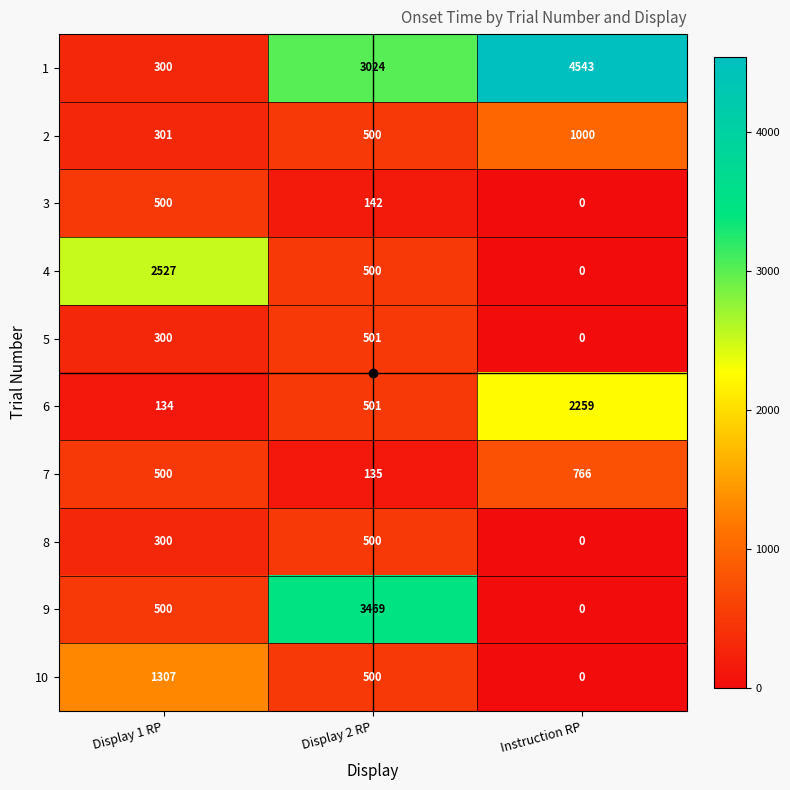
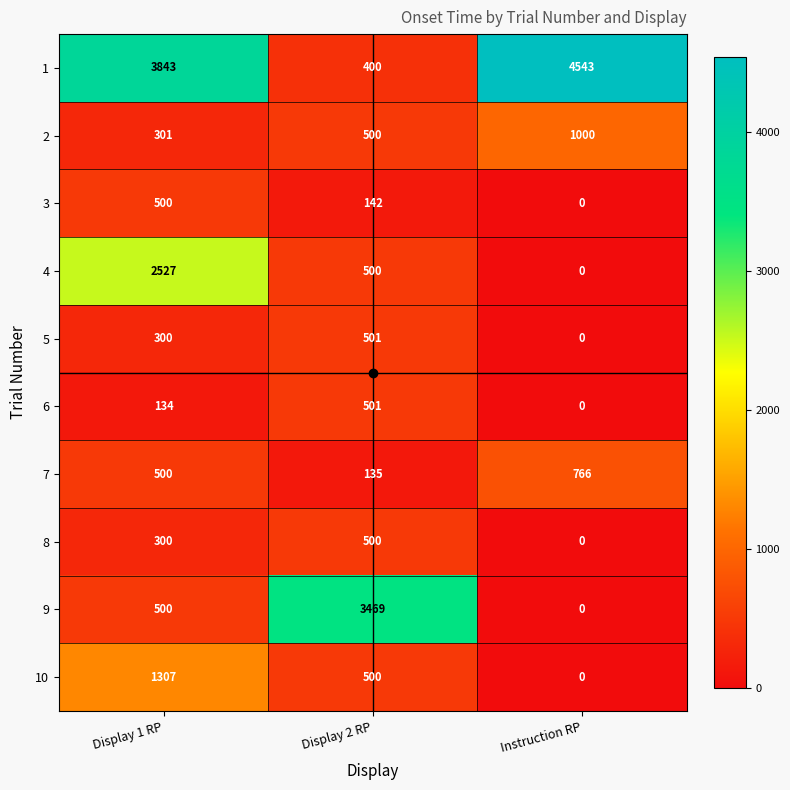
  {
    "1": {
-     "Display 1 RP": 300,
-     "Display 2 RP": 3024,
+     "Display 1 RP": 3843,
+     "Display 2 RP": 400,
      "Instruction RP": 4543
    },
    "2": {
      "Display 1 RP": 301,
      "Display 2 RP": 500,
      "Instruction RP": 1000
    },
    "3": {
      "Display 1 RP": 500,
      "Display 2 RP": 142,
      "Instruction RP": 0
    },
    "4": {
      "Display 1 RP": 2527,
      "Display 2 RP": 500,
      "Instruction RP": 0
    },
    "5": {
      "Display 1 RP": 300,
      "Display 2 RP": 501,
      "Instruction RP": 0
    },
    "6": {
      "Display 1 RP": 134,
      "Display 2 RP": 501,
-     "Instruction RP": 2259
+     "Instruction RP": 0
    },
    "7": {
      "Display 1 RP": 500,
      "Display 2 RP": 135,
      "Instruction RP": 766
    },
    "8": {
      "Display 1 RP": 300,
      "Display 2 RP": 500,
      "Instruction RP": 0
    },
    "9": {
      "Display 1 RP": 500,
      "Display 2 RP": 3469,
      "Instruction RP": 0
    },
    "10": {
      "Display 1 RP": 1307,
      "Display 2 RP": 500,
      "Instruction RP": 0
    }
  }
